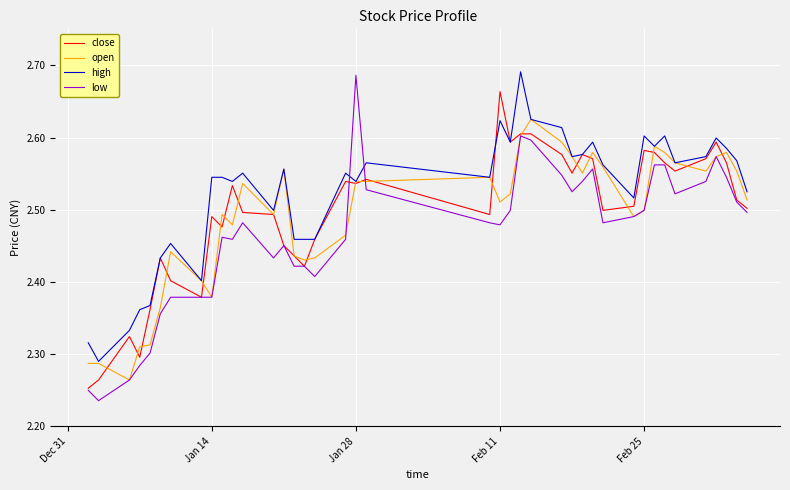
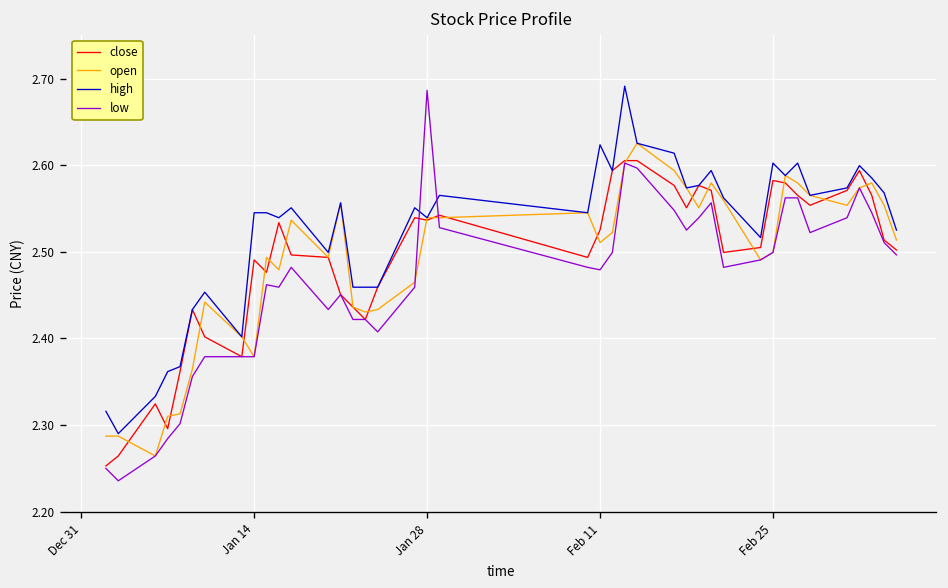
  {
    "close": {
      "Jan 14": 2.49,
-     "Feb 11": 2.66,
+     "Feb 11": 2.52,
      "Feb 25": 2.58
    },
    "open": {
      "Feb 11": 2.51
    },
    "high": {
      "Jan 14": 2.54,
      "Feb 11": 2.62,
      "Feb 25": 2.60
    },
    "low": {
      "Jan 28": 2.69,
      "Feb 11": 2.48
    }
  }
